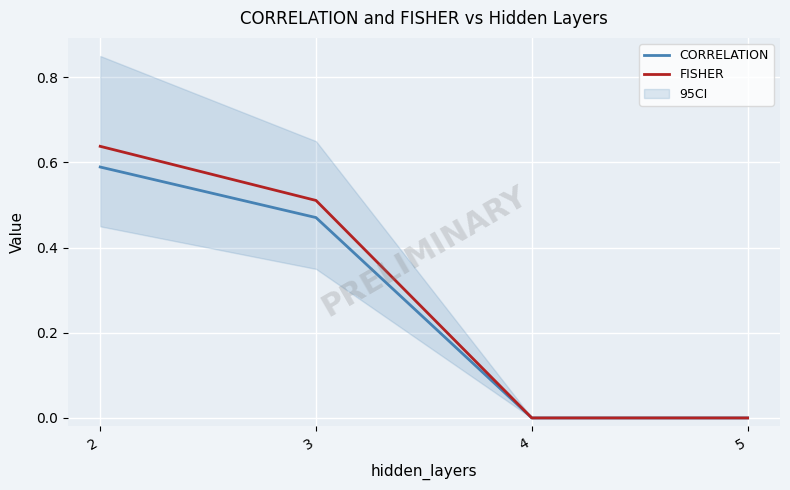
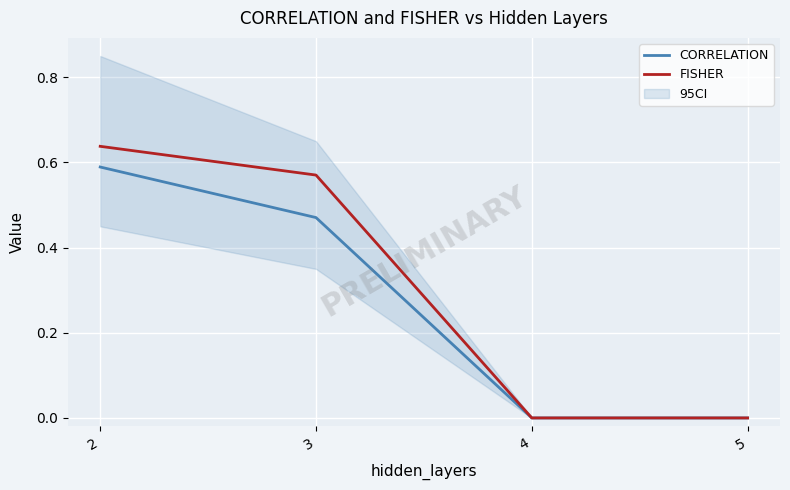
  {
    "FISHER": {
      "2": 0.64,
-     "3": 0.51
+     "3": 0.57
    }
  }
